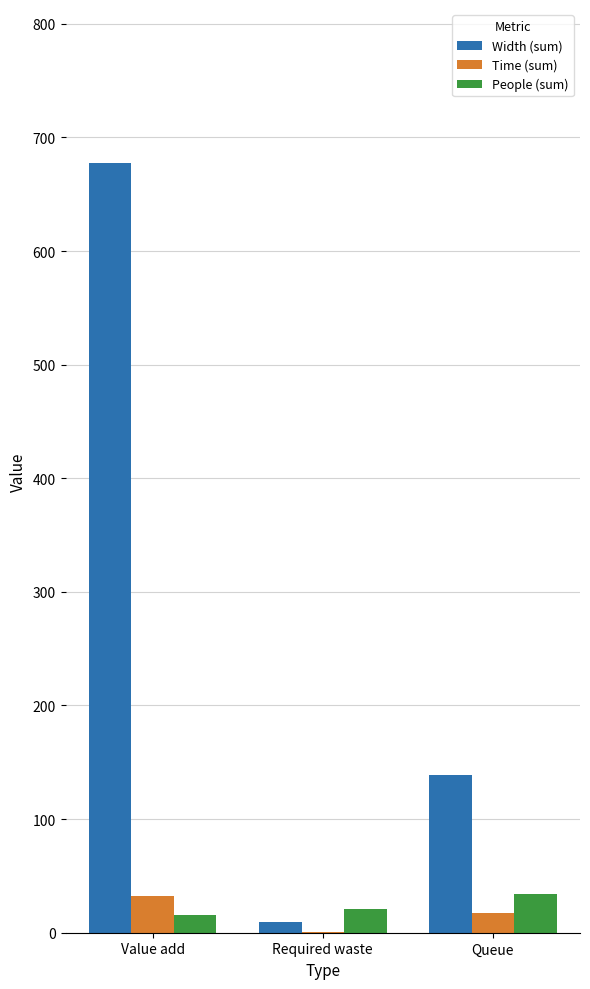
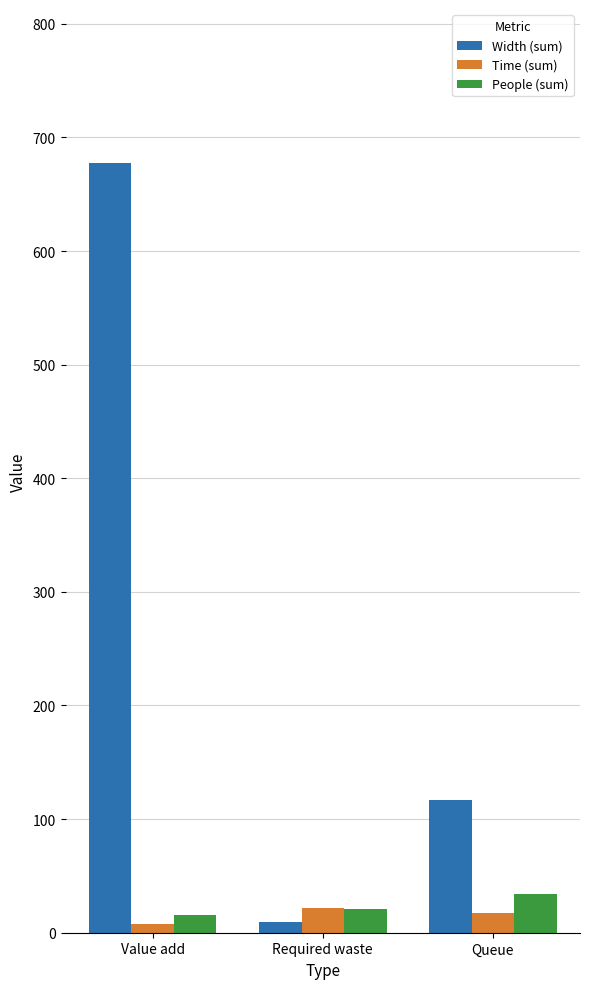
  {
    "Width (sum)": {
      "Value add": 678,
      "Required waste": 9,
-     "Queue": 139
+     "Queue": 117
    },
    "Time (sum)": {
-     "Value add": 32,
-     "Required waste": 1,
+     "Value add": 8,
+     "Required waste": 22,
      "Queue": 17
    },
    "People (sum)": {
      "Value add": 16,
      "Required waste": 21,
      "Queue": 34
    }
  }
